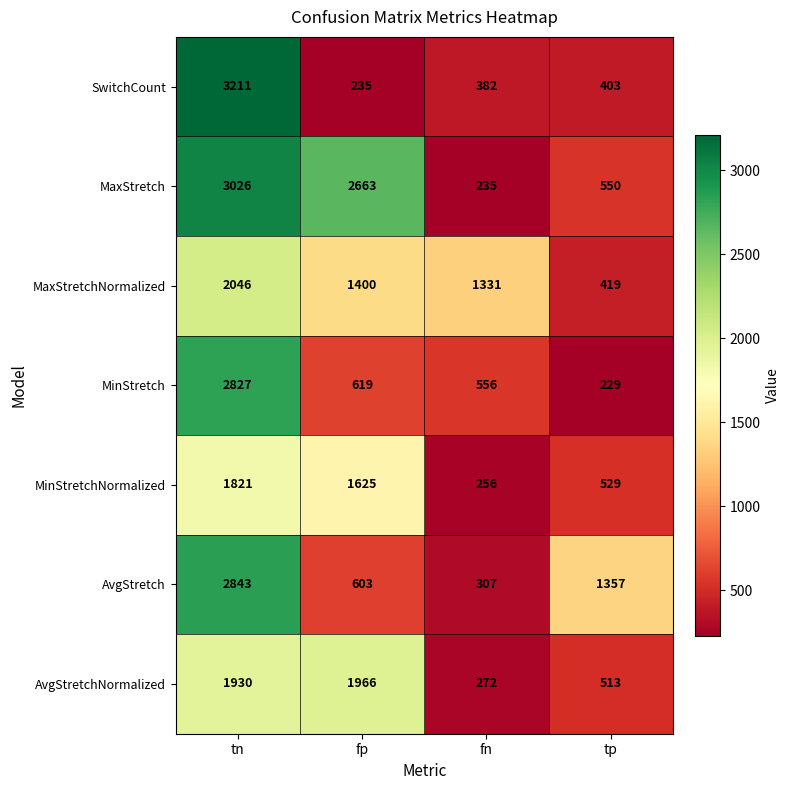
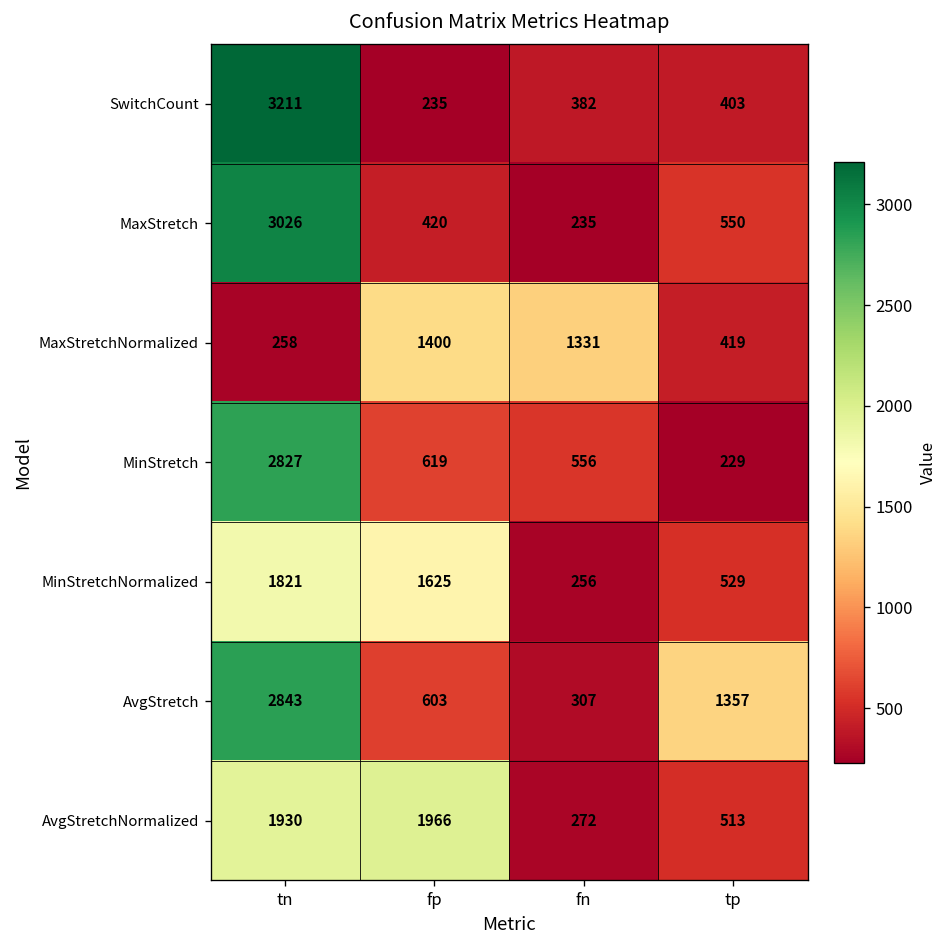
  {
    "SwitchCount": {
      "tn": 3211,
      "fp": 235,
      "fn": 382,
      "tp": 403
    },
    "MaxStretch": {
      "tn": 3026,
-     "fp": 2663,
+     "fp": 420,
      "fn": 235,
      "tp": 550
    },
    "MaxStretchNormalized": {
-     "tn": 2046,
+     "tn": 258,
      "fp": 1400,
      "fn": 1331,
      "tp": 419
    },
    "MinStretch": {
      "tn": 2827,
      "fp": 619,
      "fn": 556,
      "tp": 229
    },
    "MinStretchNormalized": {
      "tn": 1821,
      "fp": 1625,
      "fn": 256,
      "tp": 529
    },
    "AvgStretch": {
      "tn": 2843,
      "fp": 603,
      "fn": 307,
      "tp": 1357
    },
    "AvgStretchNormalized": {
      "tn": 1930,
      "fp": 1966,
      "fn": 272,
      "tp": 513
    }
  }
